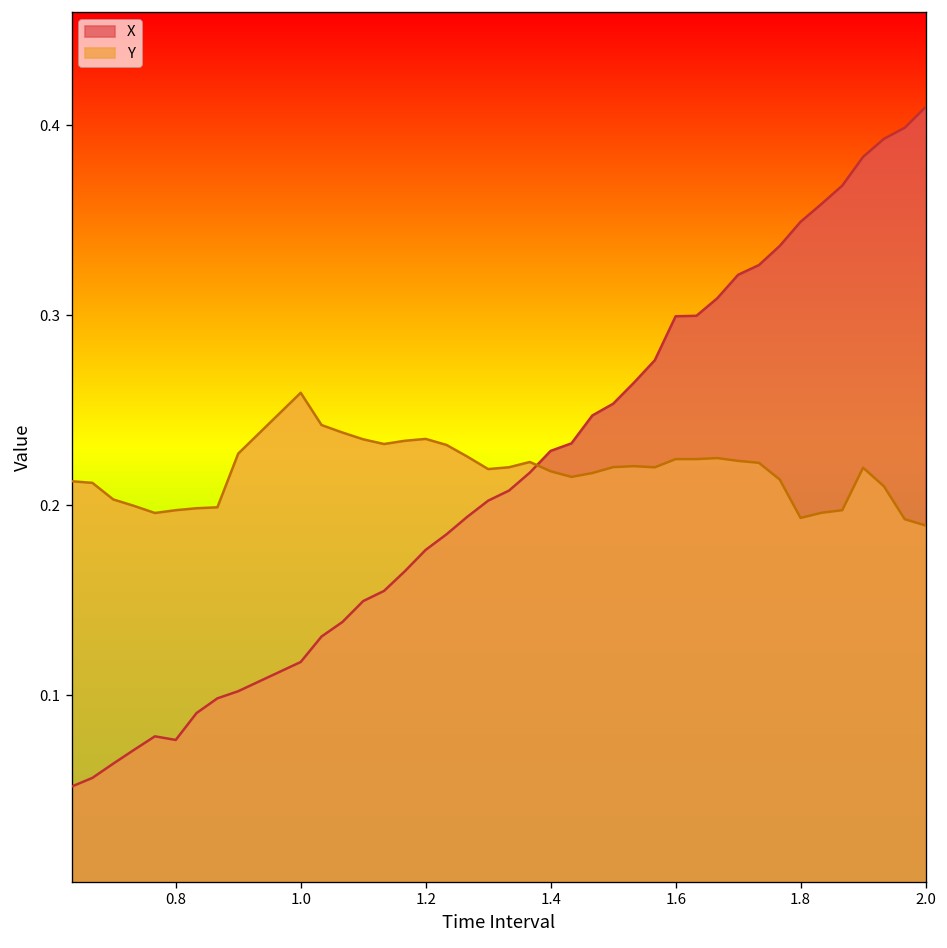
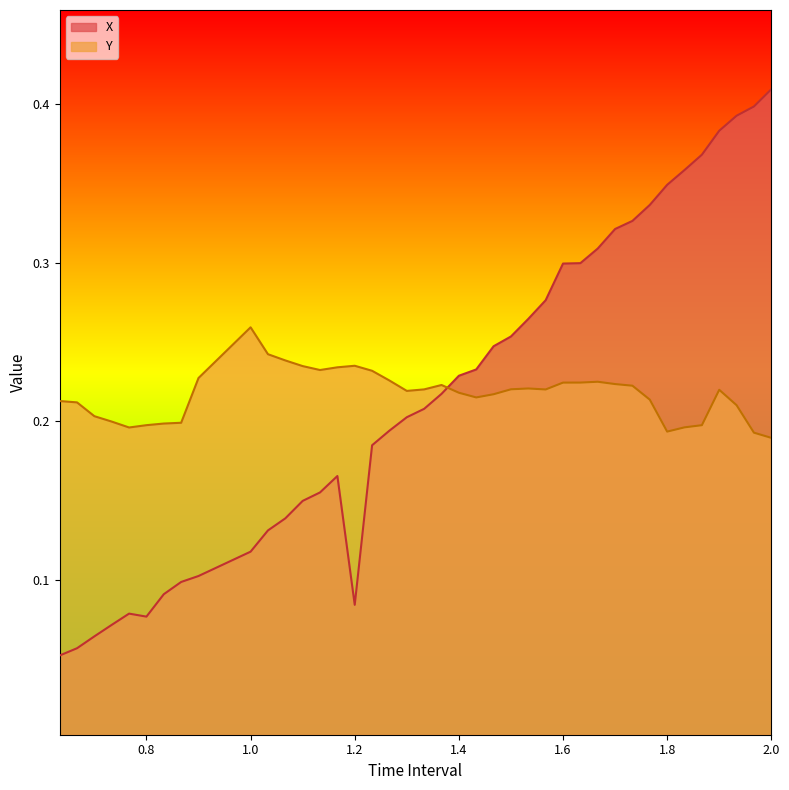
  {
    "X": {
      "0.8": 0.077,
      "1.0": 0.118,
-     "1.2": 0.177,
+     "1.2": 0.084,
      "1.4": 0.229,
      "1.6": 0.299,
      "1.8": 0.349,
      "2.0": 0.409
    },
    "Y": {
      "0.8": 0.197,
      "1.0": 0.259,
      "1.2": 0.235,
      "1.4": 0.218,
      "1.6": 0.224,
      "1.8": 0.193,
      "2.0": 0.189
    }
  }
